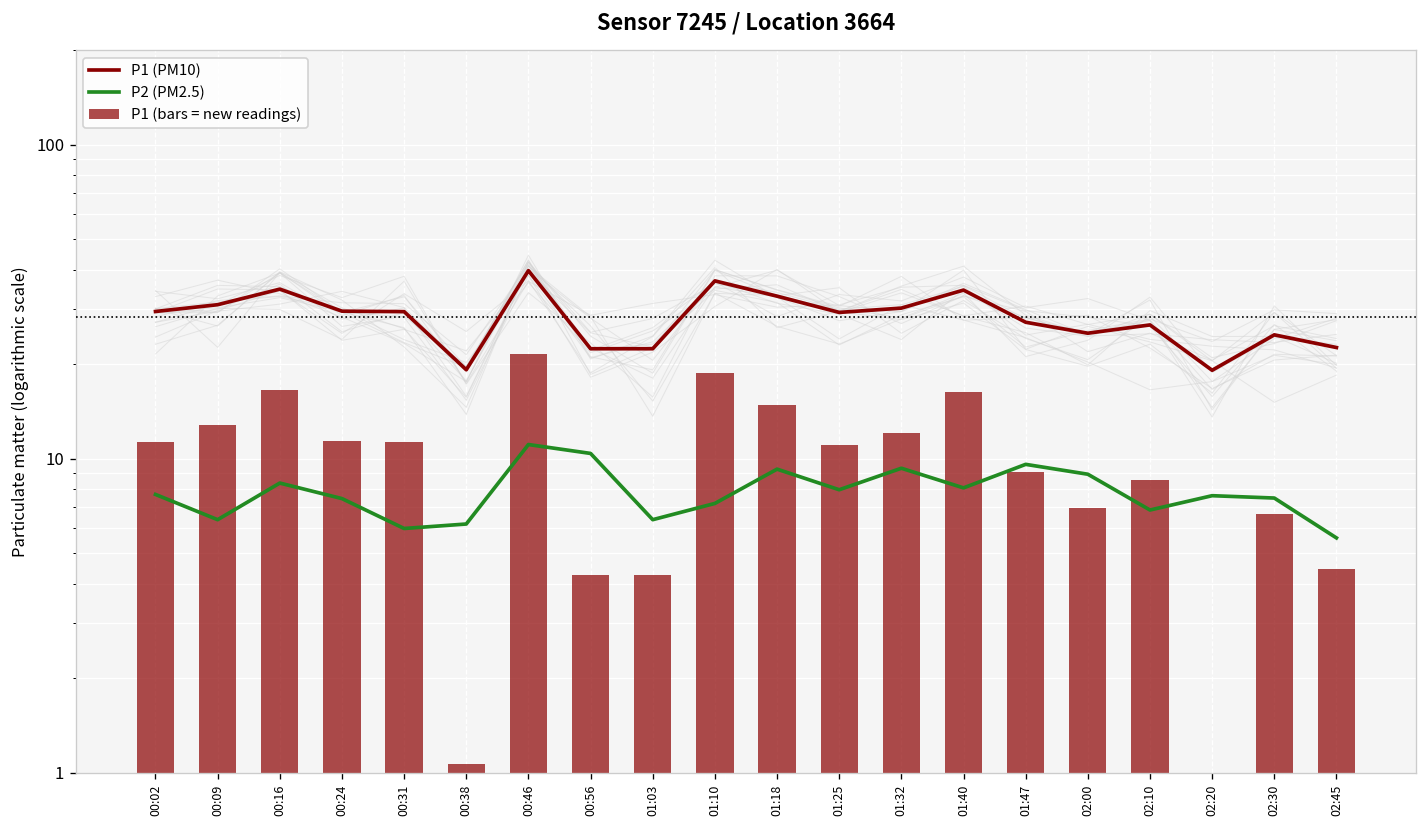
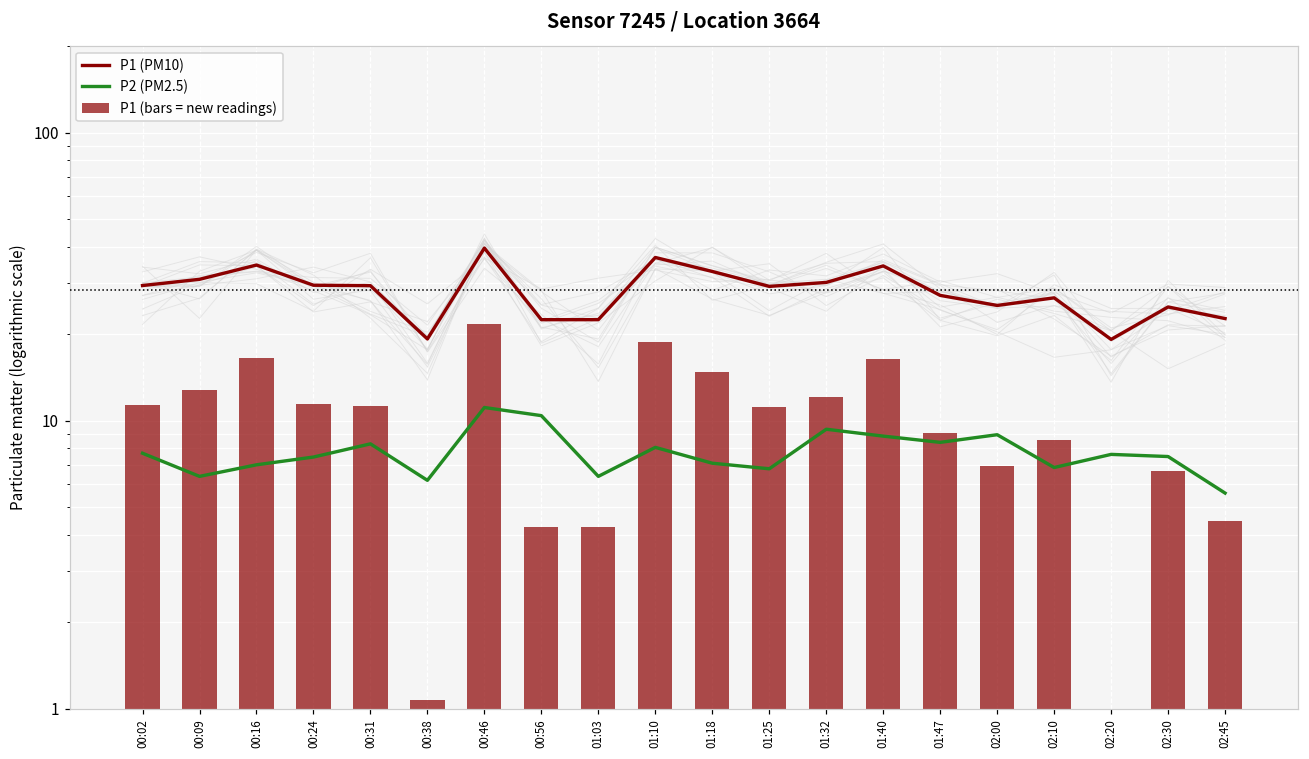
  {
    "P2 (PM2.5)": {
      "00:02": 7.7,
      "00:09": 6.4,
-     "00:16": 8.4,
+     "00:16": 7.0,
      "00:24": 7.5,
-     "00:31": 6.0,
+     "00:31": 8.3,
      "00:38": 6.2,
      "00:46": 11.1,
      "00:56": 10.4,
      "01:03": 6.4,
-     "01:10": 7.2,
-     "01:18": 9.3,
-     "01:25": 8.0,
+     "01:10": 8.1,
+     "01:18": 7.1,
+     "01:25": 6.8,
      "01:32": 9.3,
-     "01:40": 8.1,
-     "01:47": 9.6,
+     "01:40": 8.8,
+     "01:47": 8.4,
      "02:00": 8.9,
      "02:10": 6.9,
      "02:20": 7.6,
      "02:30": 7.5,
      "02:45": 5.6
    }
  }
